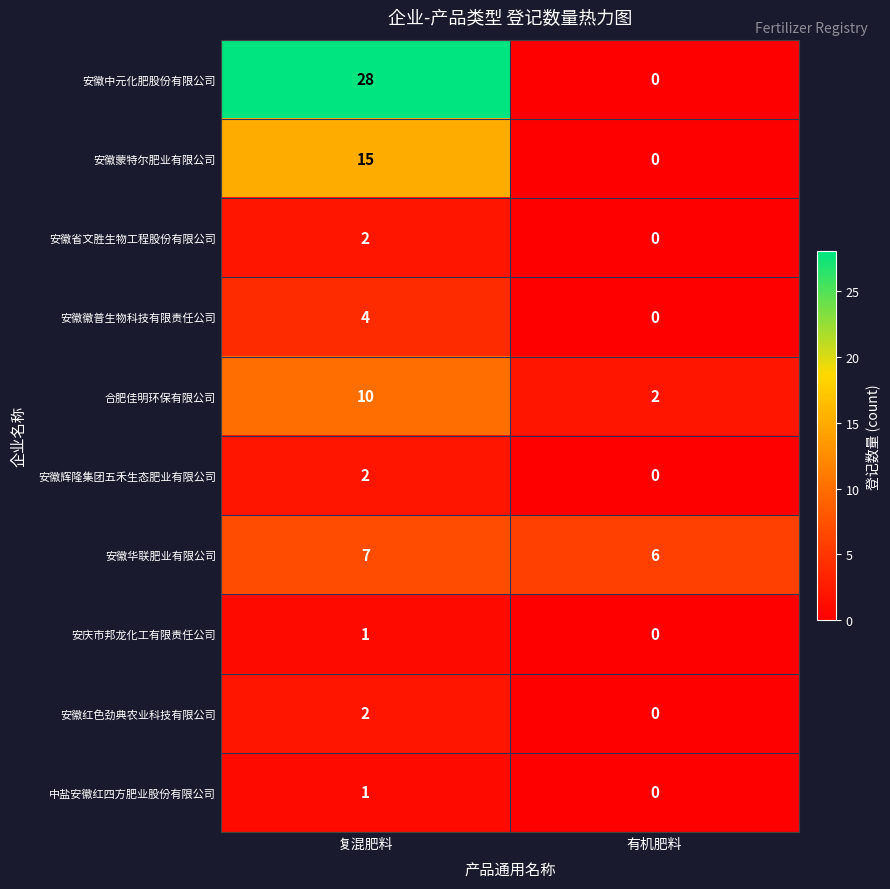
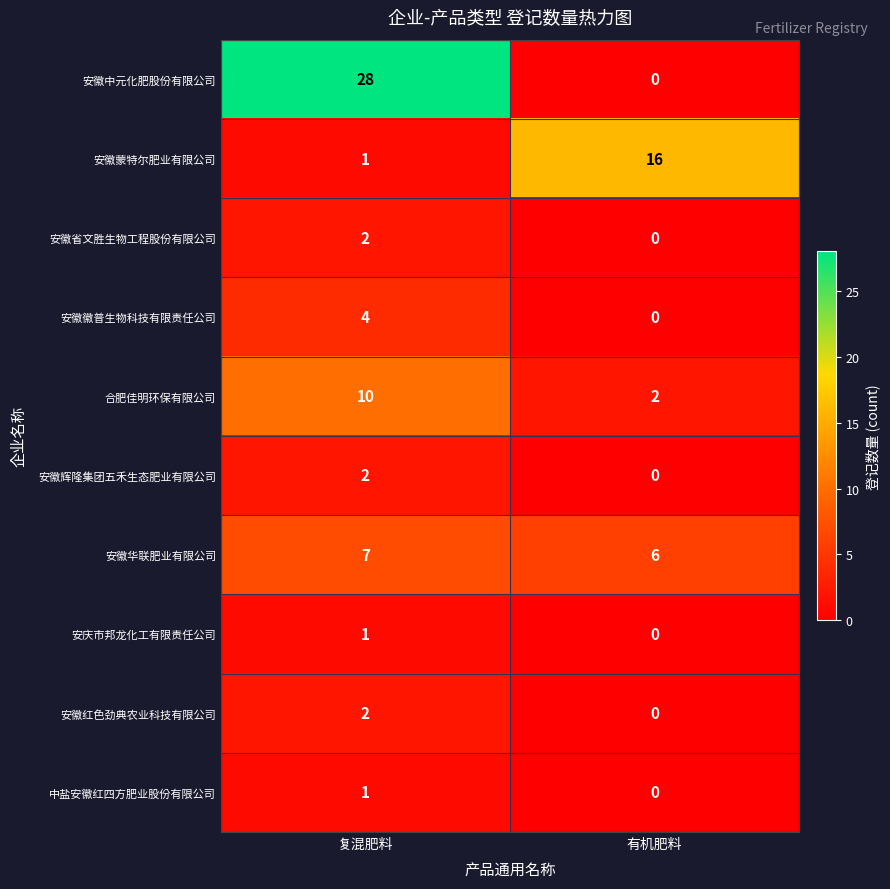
  {
    "安徽中元化肥股份有限公司": {
      "复混肥料": 28,
      "有机肥料": 0
    },
    "安徽蒙特尔肥业有限公司": {
-     "复混肥料": 15,
-     "有机肥料": 0
+     "复混肥料": 1,
+     "有机肥料": 16
    },
    "安徽省文胜生物工程股份有限公司": {
      "复混肥料": 2,
      "有机肥料": 0
    },
    "安徽徽普生物科技有限责任公司": {
      "复混肥料": 4,
      "有机肥料": 0
    },
    "合肥佳明环保有限公司": {
      "复混肥料": 10,
      "有机肥料": 2
    },
    "安徽辉隆集团五禾生态肥业有限公司": {
      "复混肥料": 2,
      "有机肥料": 0
    },
    "安徽华联肥业有限公司": {
      "复混肥料": 7,
      "有机肥料": 6
    },
    "安庆市邦龙化工有限责任公司": {
      "复混肥料": 1,
      "有机肥料": 0
    },
    "安徽红色劲典农业科技有限公司": {
      "复混肥料": 2,
      "有机肥料": 0
    },
    "中盐安徽红四方肥业股份有限公司": {
      "复混肥料": 1,
      "有机肥料": 0
    }
  }
